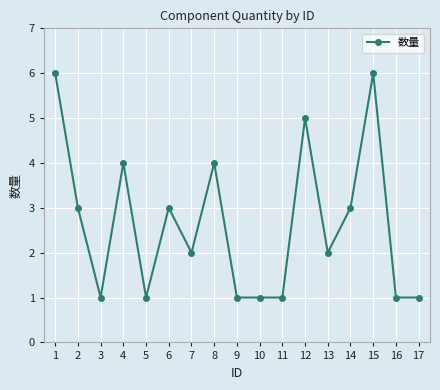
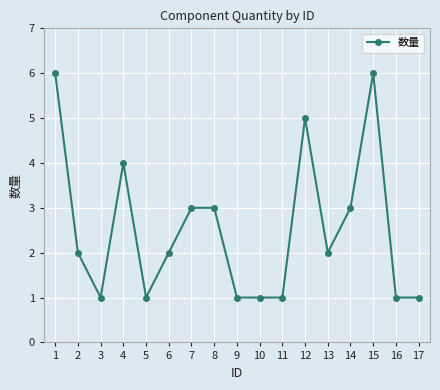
  {
    "1": 6,
-   "2": 3,
+   "2": 2,
    "3": 1,
    "4": 4,
    "5": 1,
-   "6": 3,
-   "7": 2,
-   "8": 4,
+   "6": 2,
+   "7": 3,
+   "8": 3,
    "9": 1,
    "10": 1,
    "11": 1,
    "12": 5,
    "13": 2,
    "14": 3,
    "15": 6,
    "16": 1,
    "17": 1
  }
